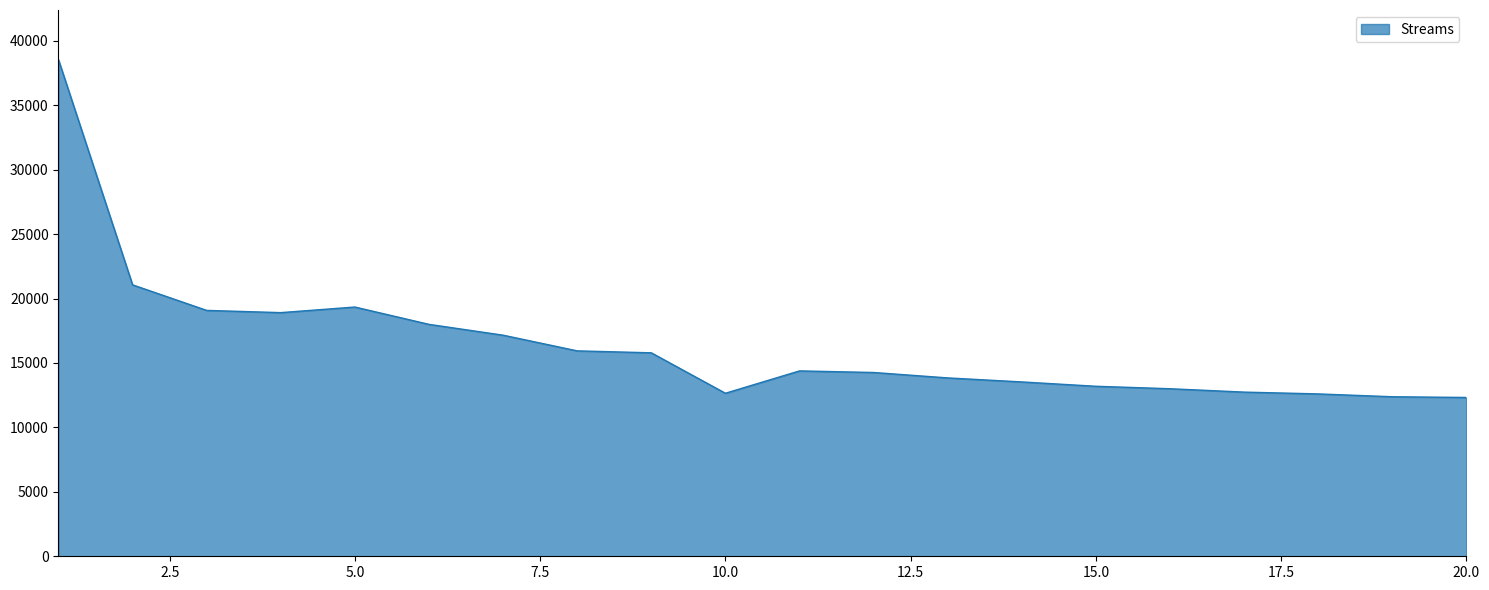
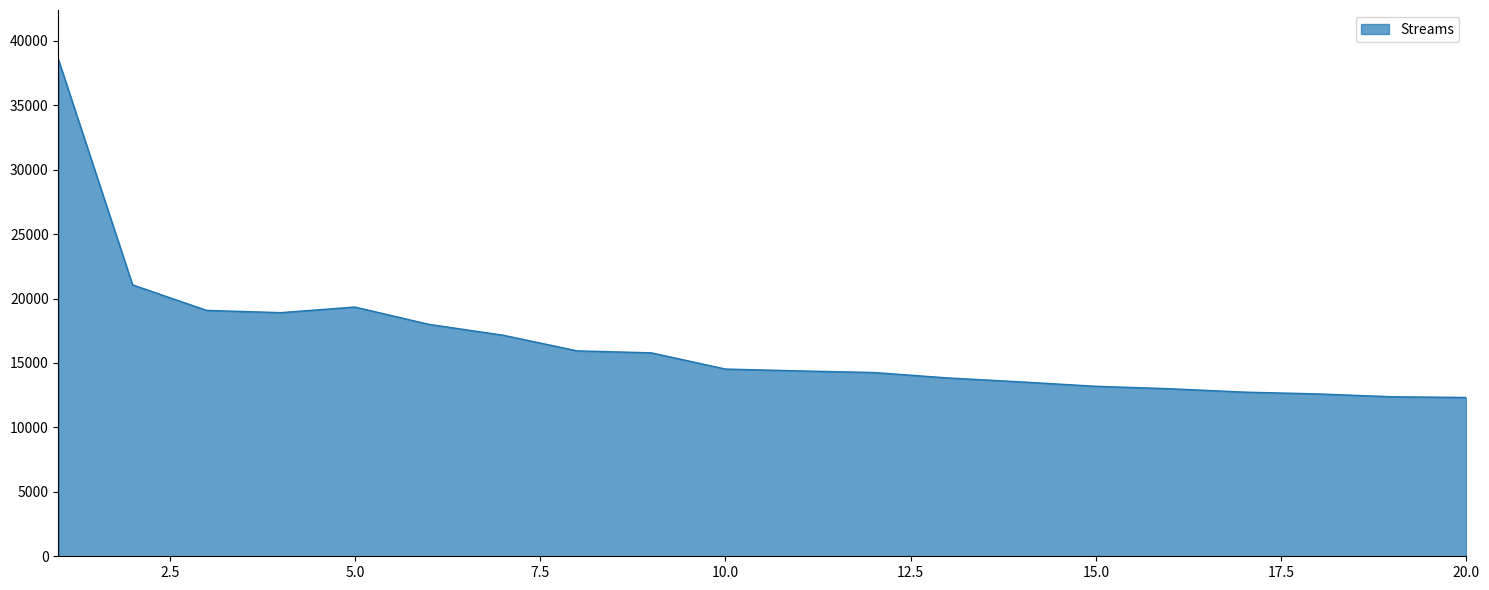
  {
    "5.0": 19300,
-   "10.0": 12600,
+   "10.0": 14500,
    "15.0": 13200,
    "20.0": 12300
  }
